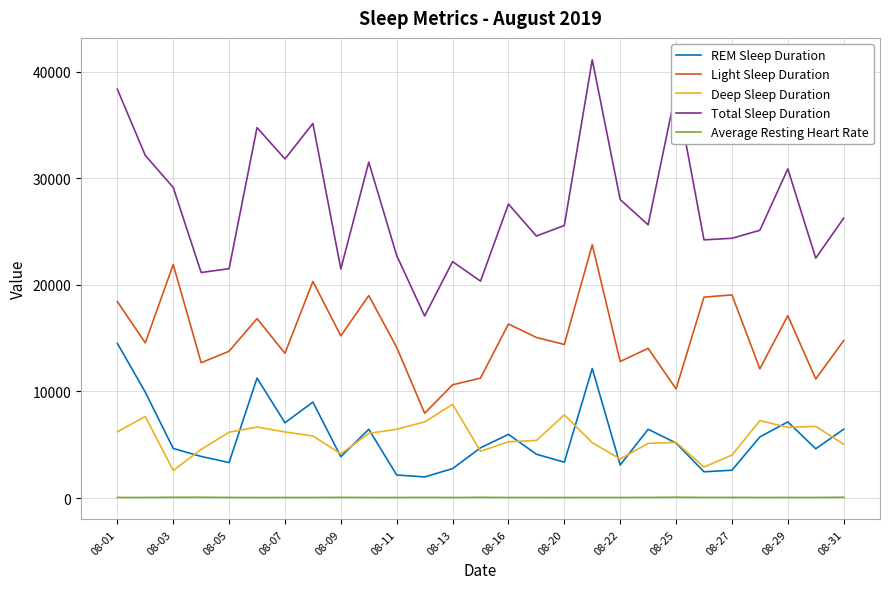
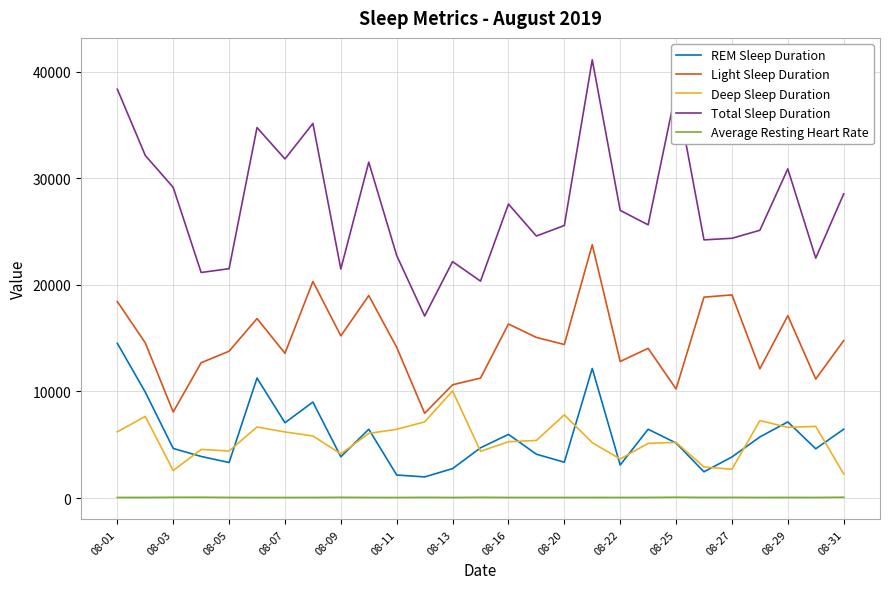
  {
    "REM Sleep Duration": {
      "08-01": 14500,
      "08-03": 4700,
      "08-05": 3300,
      "08-07": 7100,
      "08-09": 3900,
      "08-11": 2200,
      "08-13": 2800,
      "08-16": 6000,
      "08-20": 3400,
      "08-22": 3100,
-     "08-27": 2600,
+     "08-27": 3900,
      "08-29": 7100,
      "08-31": 6500
    },
    "Light Sleep Duration": {
      "08-01": 18400,
-     "08-03": 21900,
+     "08-03": 8100,
      "08-05": 13800,
      "08-07": 13600,
      "08-09": 15200,
      "08-11": 14100,
      "08-13": 10600,
      "08-16": 16300,
      "08-20": 14400,
      "08-22": 12800,
      "08-25": 10200,
      "08-27": 19100,
      "08-29": 17100,
      "08-31": 14800
    },
    "Deep Sleep Duration": {
      "08-01": 6200,
      "08-03": 2600,
-     "08-05": 6200,
+     "08-05": 4400,
      "08-07": 6200,
      "08-09": 4100,
      "08-11": 6500,
-     "08-13": 8800,
+     "08-13": 10000,
      "08-16": 5300,
      "08-20": 7800,
      "08-22": 3700,
-     "08-27": 4000,
+     "08-27": 2700,
      "08-29": 6600,
-     "08-31": 5000
+     "08-31": 2300
    },
    "Total Sleep Duration": {
      "08-01": 38300,
      "08-03": 29100,
      "08-05": 21500,
      "08-07": 31800,
      "08-09": 21500,
      "08-11": 22700,
      "08-13": 22200,
      "08-16": 27600,
      "08-20": 25600,
-     "08-22": 28000,
+     "08-22": 27000,
      "08-27": 24400,
      "08-29": 30900,
-     "08-31": 26300
+     "08-31": 28500
    },
    "Average Resting Heart Rate": {
      "08-01": 100,
      "08-03": 100,
      "08-05": 100,
      "08-07": 100,
      "08-09": 100,
      "08-11": 100,
      "08-13": 100,
      "08-16": 100,
      "08-20": 100,
      "08-22": 100,
      "08-25": 100,
      "08-27": 100,
      "08-29": 100,
      "08-31": 100
    }
  }
